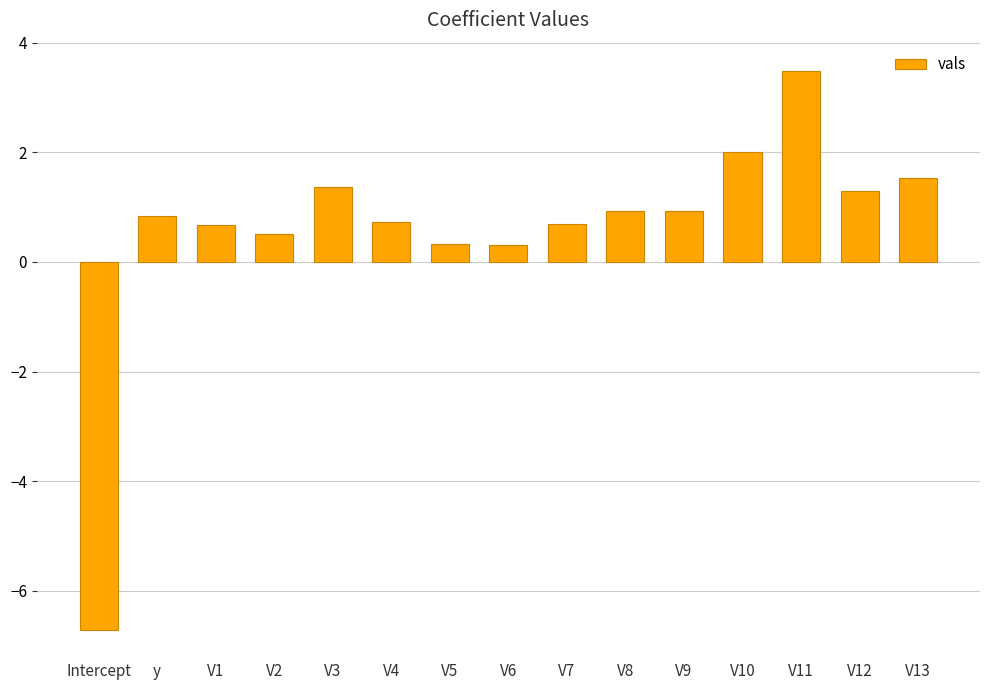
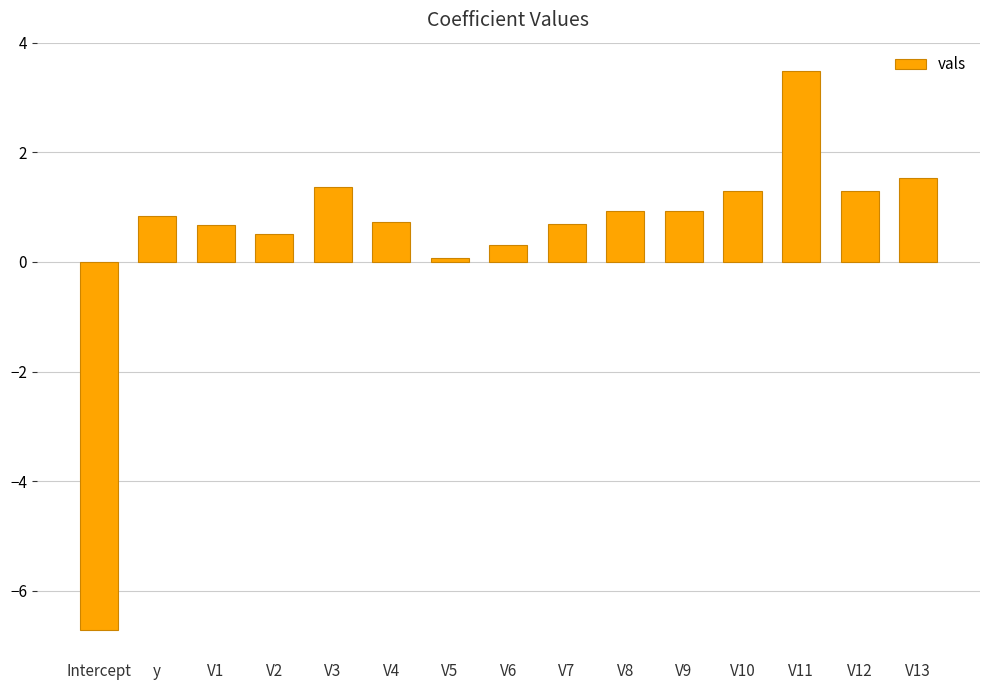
  {
    "Intercept": -6.7,
    "y": 0.8,
    "V1": 0.7,
    "V2": 0.5,
    "V3": 1.4,
    "V4": 0.7,
-   "V5": 0.3,
+   "V5": 0.1,
    "V6": 0.3,
    "V7": 0.7,
    "V8": 0.9,
    "V9": 0.9,
-   "V10": 2.0,
+   "V10": 1.3,
    "V11": 3.5,
    "V12": 1.3,
    "V13": 1.5
  }
